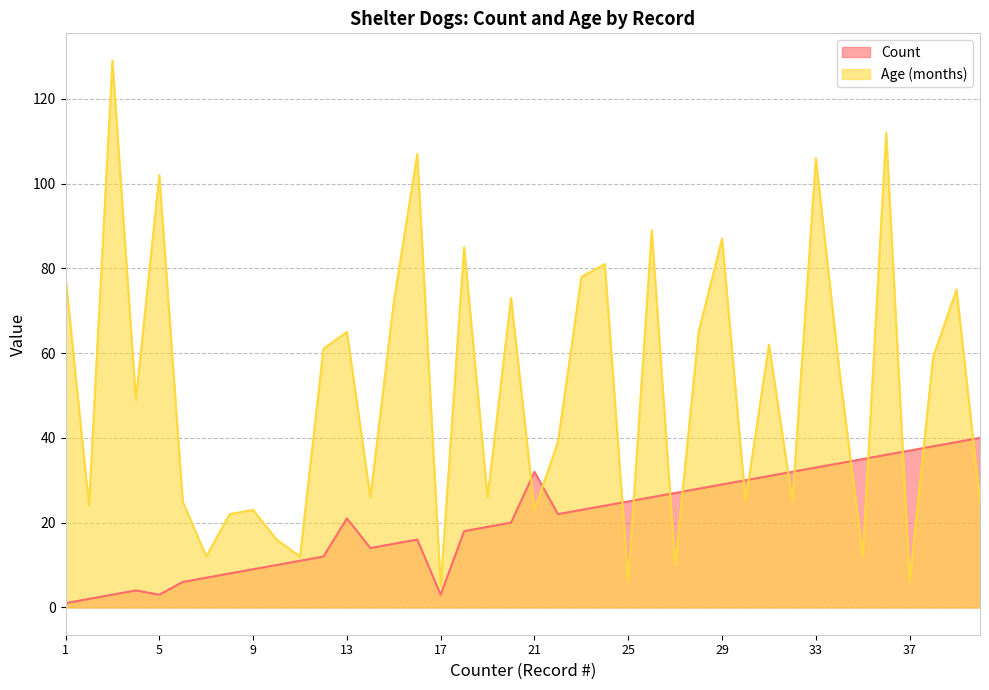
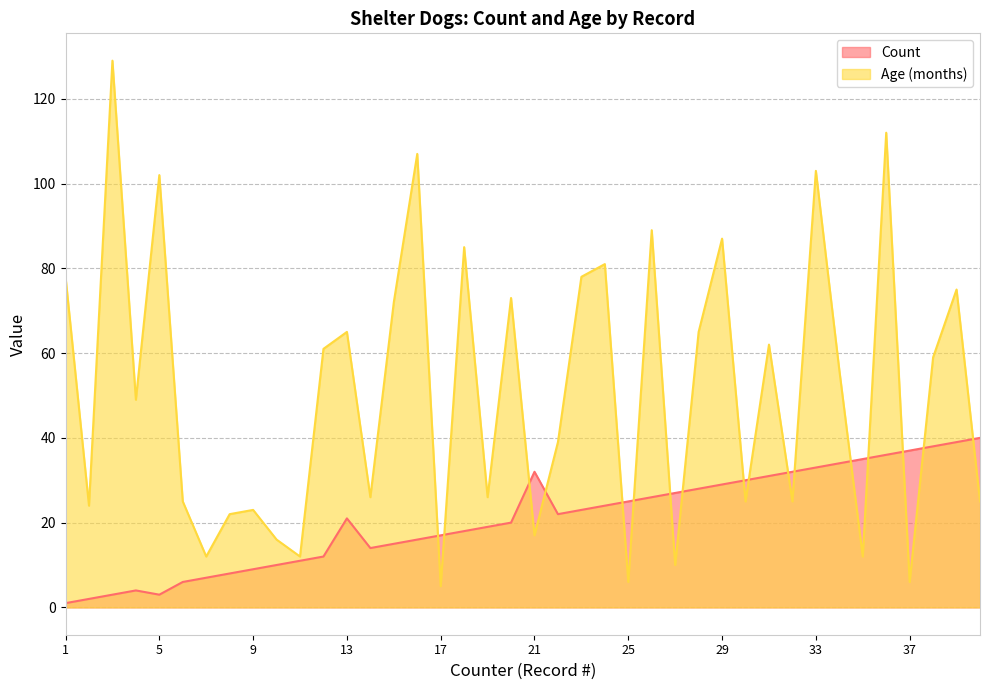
  {
    "Count": {
      "1": 1,
      "5": 3,
      "9": 9,
      "13": 21,
-     "17": 3,
+     "17": 17,
      "21": 32,
      "25": 25,
      "29": 29,
      "33": 33,
      "37": 37
    },
    "Age (months)": {
      "1": 78,
      "5": 102,
      "9": 23,
      "13": 65,
      "17": 5,
-     "21": 23,
+     "21": 17,
      "25": 6,
      "29": 87,
-     "33": 106,
+     "33": 103,
      "37": 6
    }
  }
